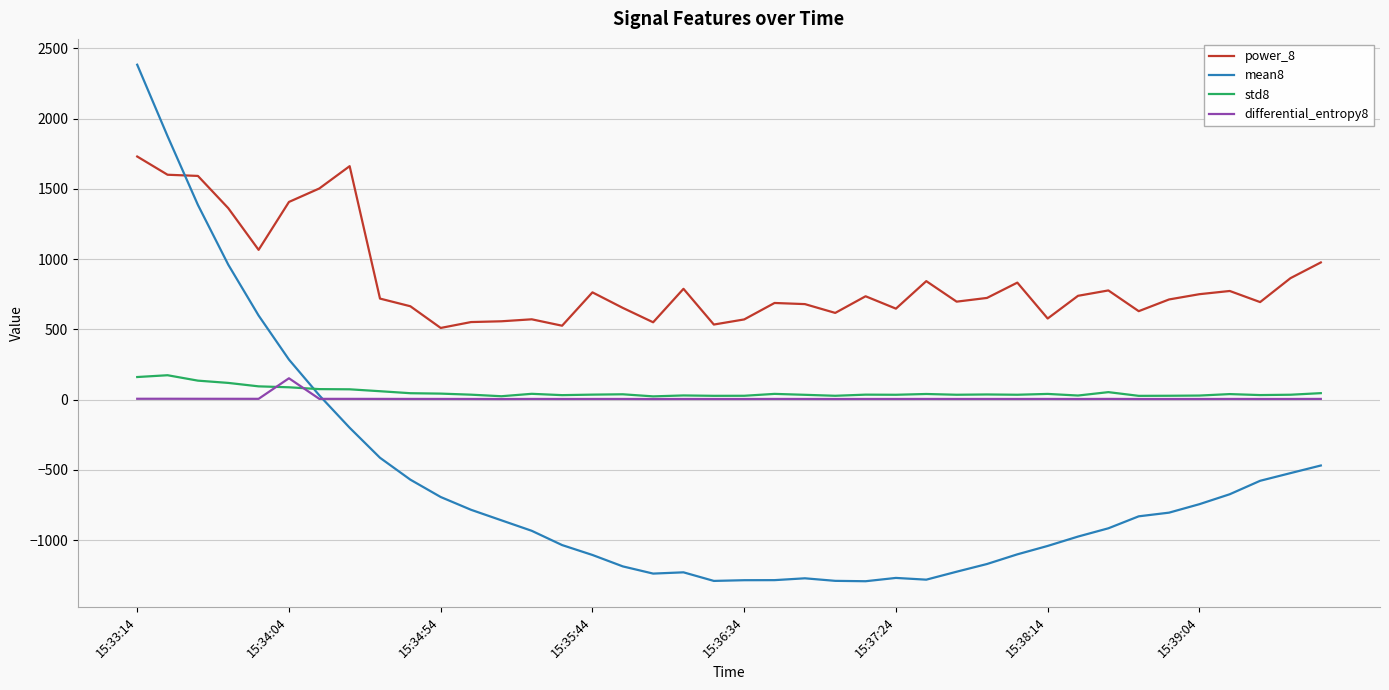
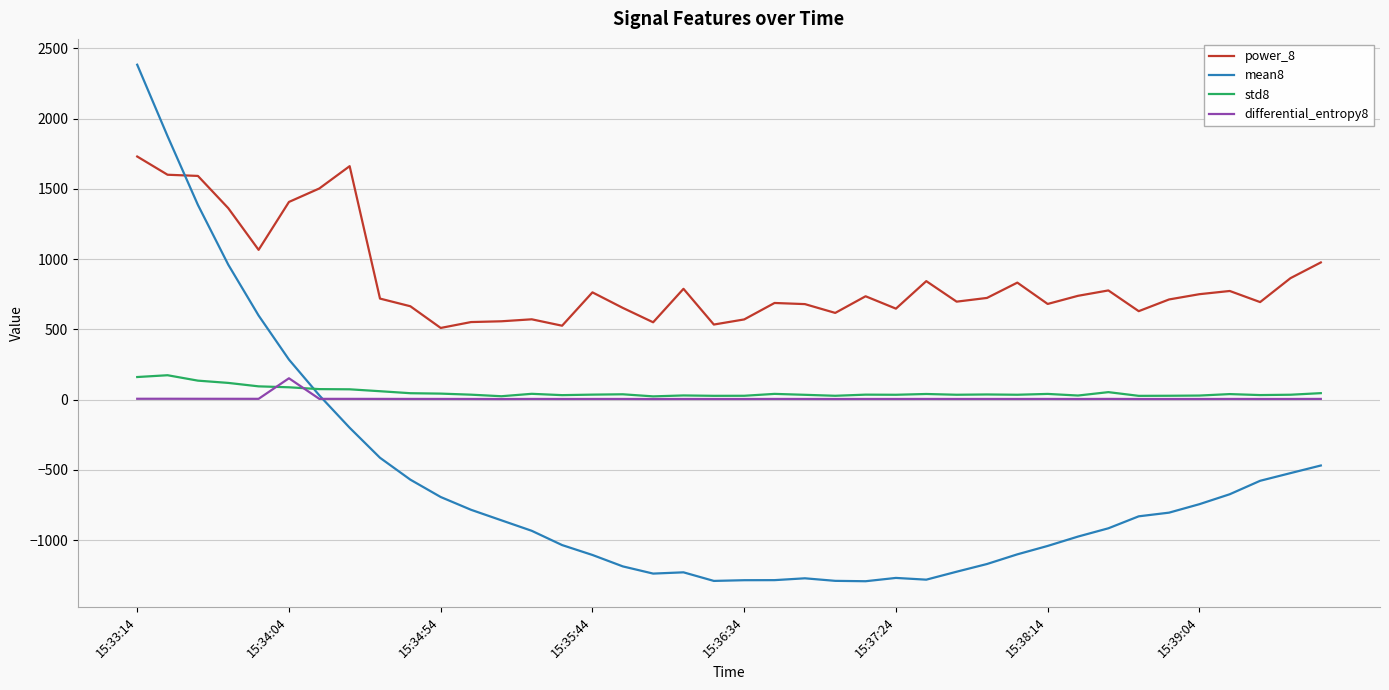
  {
    "power_8": {
      "15:33:14": 1730,
      "15:34:04": 1410,
      "15:34:54": 510,
      "15:35:44": 760,
      "15:36:34": 570,
      "15:37:24": 650,
-     "15:38:14": 580,
+     "15:38:14": 680,
      "15:39:04": 750
    },
    "mean8": {
      "15:33:14": 2380,
      "15:34:04": 290,
      "15:34:54": -690,
      "15:35:44": -1100,
      "15:36:34": -1280,
      "15:37:24": -1270,
      "15:38:14": -1040,
      "15:39:04": -740
    },
    "std8": {
      "15:33:14": 160,
      "15:34:04": 90,
      "15:34:54": 40,
      "15:35:44": 40,
      "15:36:34": 30,
      "15:37:24": 30,
      "15:38:14": 40,
      "15:39:04": 30
    },
    "differential_entropy8": {
      "15:33:14": 10,
      "15:34:04": 150,
      "15:34:54": 10,
      "15:35:44": 0,
      "15:36:34": 0,
      "15:37:24": 0,
      "15:38:14": 10,
      "15:39:04": 0
    }
  }
